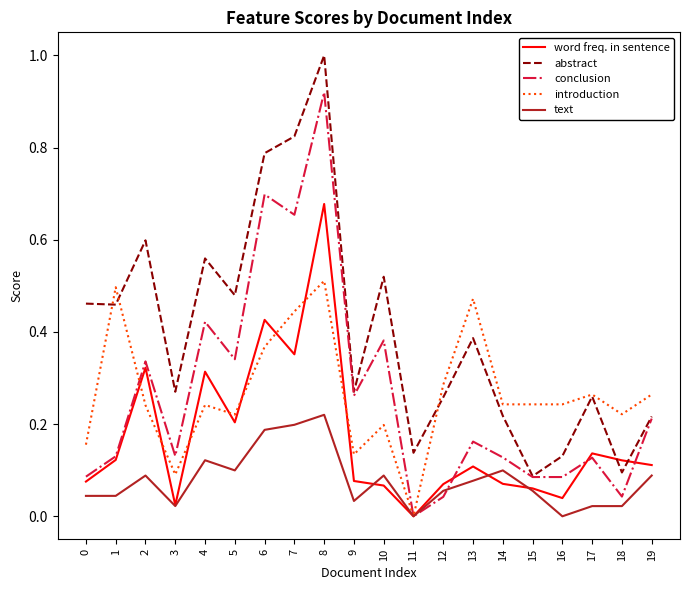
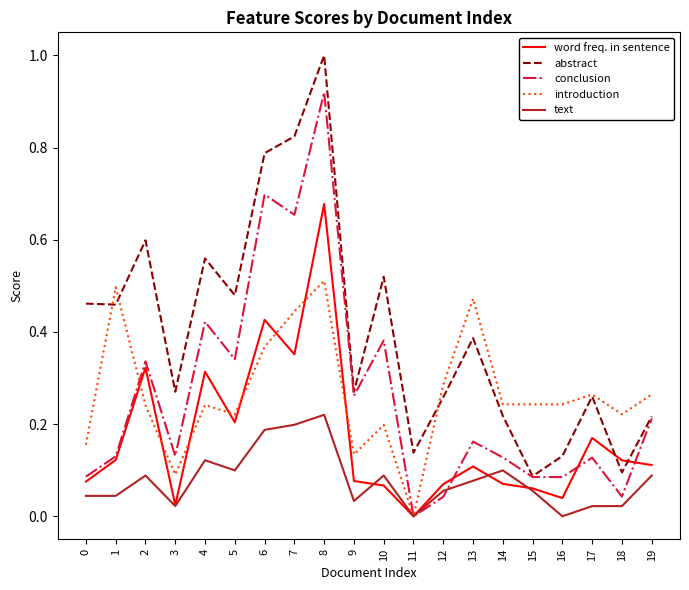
  {
    "word freq. in sentence": {
      "0": 0.08,
      "1": 0.12,
      "2": 0.32,
      "4": 0.31,
      "5": 0.20,
      "6": 0.43,
      "7": 0.35,
      "8": 0.68,
      "9": 0.08,
      "10": 0.07,
      "12": 0.07,
      "13": 0.11,
      "14": 0.07,
      "16": 0.04,
-     "17": 0.14,
+     "17": 0.17,
      "18": 0.12,
      "19": 0.11
    },
    "abstract": {
      "0": 0.46,
      "1": 0.46,
      "2": 0.60,
      "3": 0.27,
      "4": 0.56,
      "5": 0.48,
      "6": 0.79,
      "7": 0.82,
      "8": 1.00,
      "9": 0.27,
      "10": 0.52,
      "11": 0.14,
      "12": 0.26,
      "13": 0.39,
      "14": 0.22,
      "16": 0.13,
      "18": 0.10
    },
    "introduction": {
      "0": 0.16,
      "1": 0.50,
      "2": 0.24,
      "3": 0.09,
      "4": 0.24,
      "5": 0.22,
      "6": 0.37,
      "7": 0.44,
      "8": 0.51,
      "9": 0.13,
      "10": 0.20,
      "12": 0.29,
      "13": 0.47,
      "14": 0.24,
      "15": 0.24,
      "16": 0.24,
      "18": 0.22,
      "19": 0.26
    }
  }
